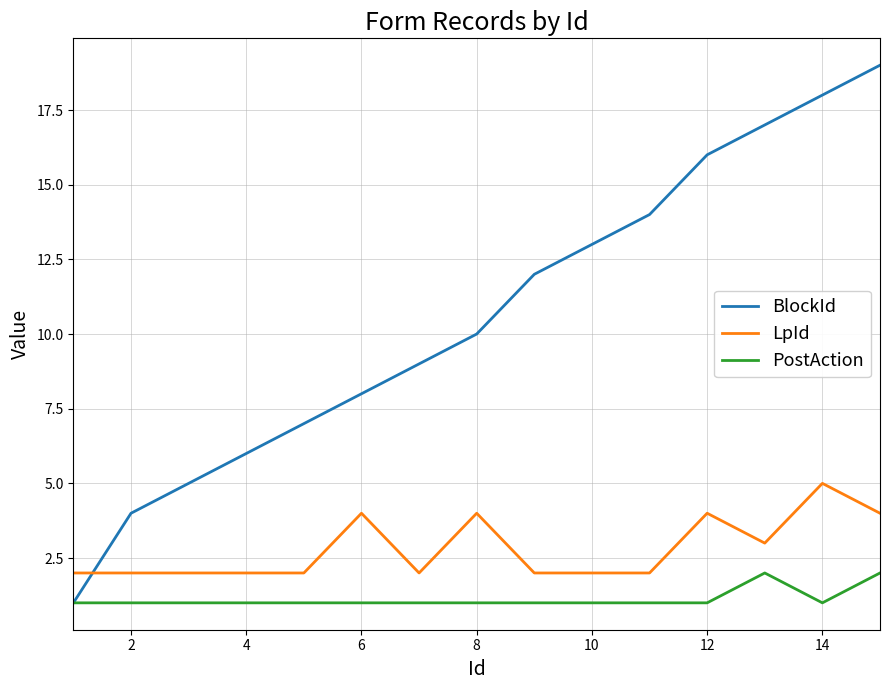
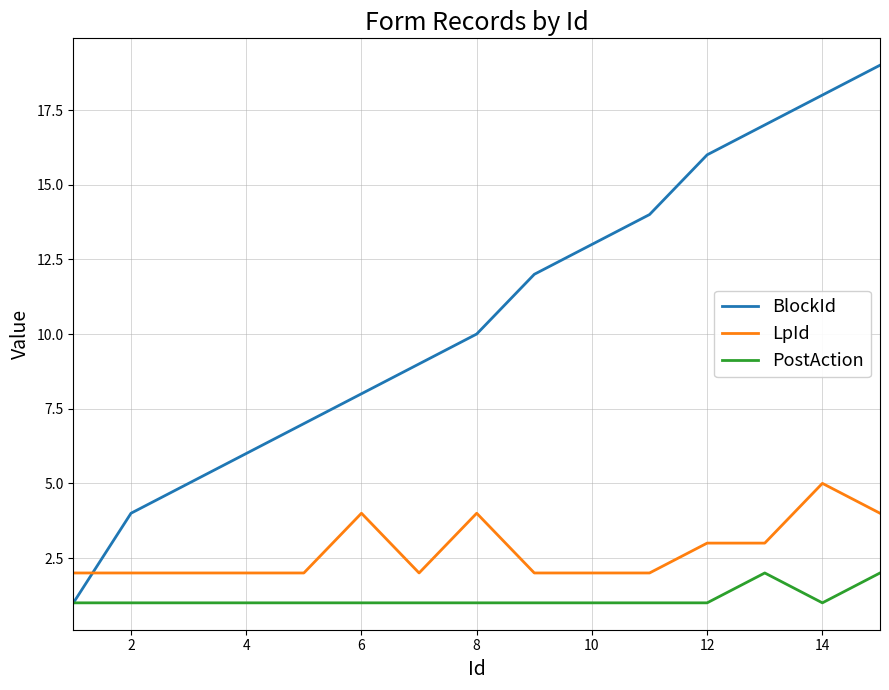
  {
    "BlockId": {
      "2": 4,
      "4": 6,
      "6": 8,
      "8": 10,
      "10": 13,
      "12": 16,
      "14": 18
    },
    "LpId": {
      "2": 2,
      "4": 2,
      "6": 4,
      "8": 4,
      "10": 2,
-     "12": 4,
+     "12": 3,
      "14": 5
    },
    "PostAction": {
      "2": 1,
      "4": 1,
      "6": 1,
      "8": 1,
      "10": 1,
      "12": 1,
      "14": 1
    }
  }
